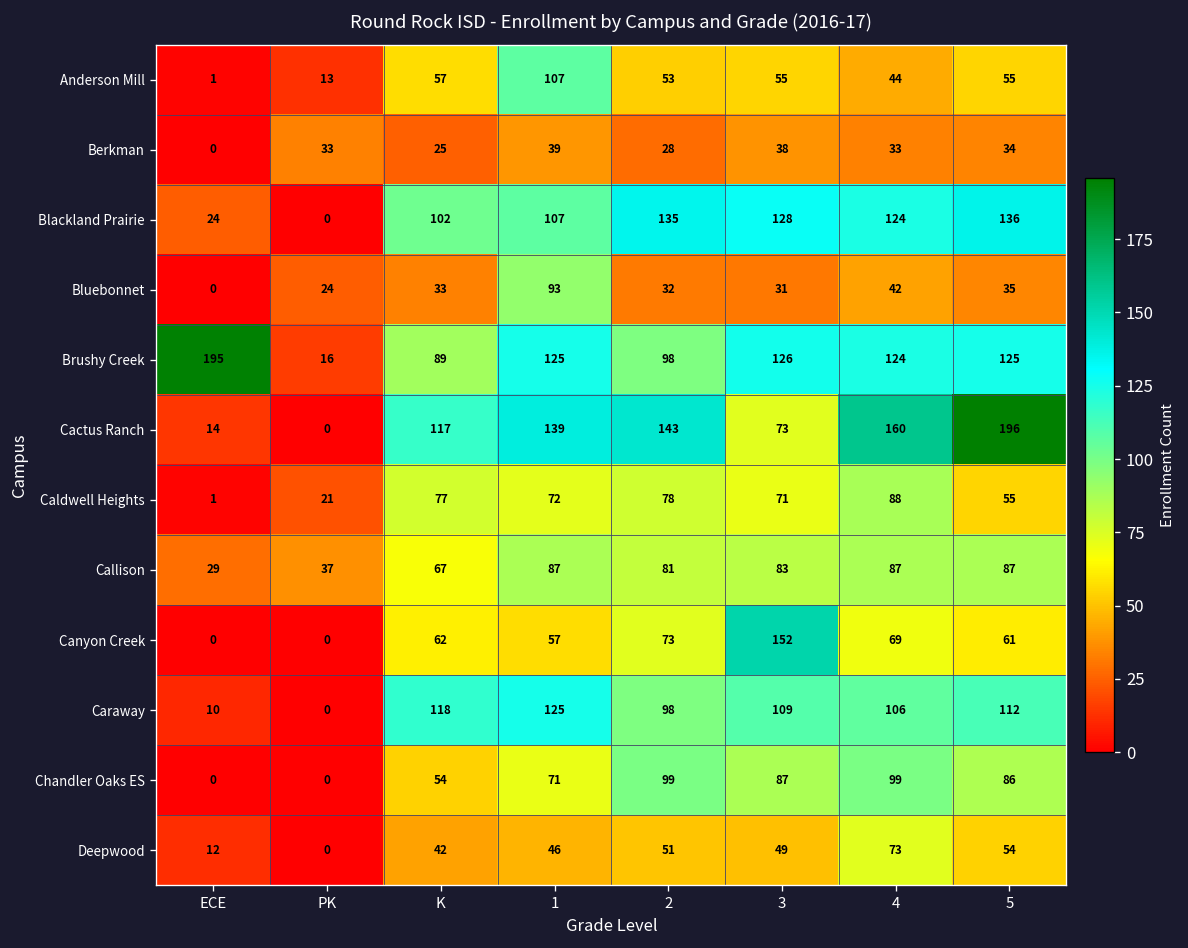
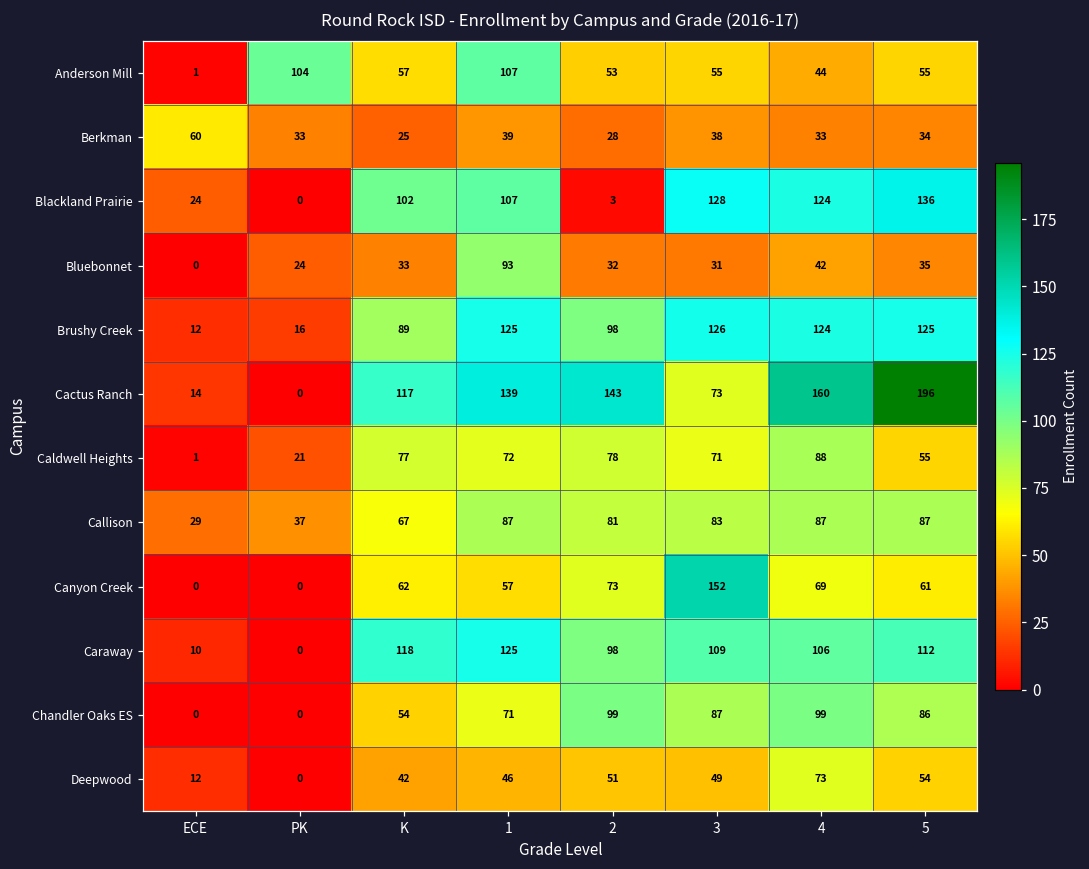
  {
    "Anderson Mill": {
      "ECE": 1,
-     "PK": 13,
+     "PK": 104,
      "K": 57,
      "1": 107,
      "2": 53,
      "3": 55,
      "4": 44,
      "5": 55
    },
    "Berkman": {
-     "ECE": 0,
+     "ECE": 60,
      "PK": 33,
      "K": 25,
      "1": 39,
      "2": 28,
      "3": 38,
      "4": 33,
      "5": 34
    },
    "Blackland Prairie": {
      "ECE": 24,
      "PK": 0,
      "K": 102,
      "1": 107,
-     "2": 135,
+     "2": 3,
      "3": 128,
      "4": 124,
      "5": 136
    },
    "Bluebonnet": {
      "ECE": 0,
      "PK": 24,
      "K": 33,
      "1": 93,
      "2": 32,
      "3": 31,
      "4": 42,
      "5": 35
    },
    "Brushy Creek": {
-     "ECE": 195,
+     "ECE": 12,
      "PK": 16,
      "K": 89,
      "1": 125,
      "2": 98,
      "3": 126,
      "4": 124,
      "5": 125
    },
    "Cactus Ranch": {
      "ECE": 14,
      "PK": 0,
      "K": 117,
      "1": 139,
      "2": 143,
      "3": 73,
      "4": 160,
      "5": 196
    },
    "Caldwell Heights": {
      "ECE": 1,
      "PK": 21,
      "K": 77,
      "1": 72,
      "2": 78,
      "3": 71,
      "4": 88,
      "5": 55
    },
    "Callison": {
      "ECE": 29,
      "PK": 37,
      "K": 67,
      "1": 87,
      "2": 81,
      "3": 83,
      "4": 87,
      "5": 87
    },
    "Canyon Creek": {
      "ECE": 0,
      "PK": 0,
      "K": 62,
      "1": 57,
      "2": 73,
      "3": 152,
      "4": 69,
      "5": 61
    },
    "Caraway": {
      "ECE": 10,
      "PK": 0,
      "K": 118,
      "1": 125,
      "2": 98,
      "3": 109,
      "4": 106,
      "5": 112
    },
    "Chandler Oaks ES": {
      "ECE": 0,
      "PK": 0,
      "K": 54,
      "1": 71,
      "2": 99,
      "3": 87,
      "4": 99,
      "5": 86
    },
    "Deepwood": {
      "ECE": 12,
      "PK": 0,
      "K": 42,
      "1": 46,
      "2": 51,
      "3": 49,
      "4": 73,
      "5": 54
    }
  }
